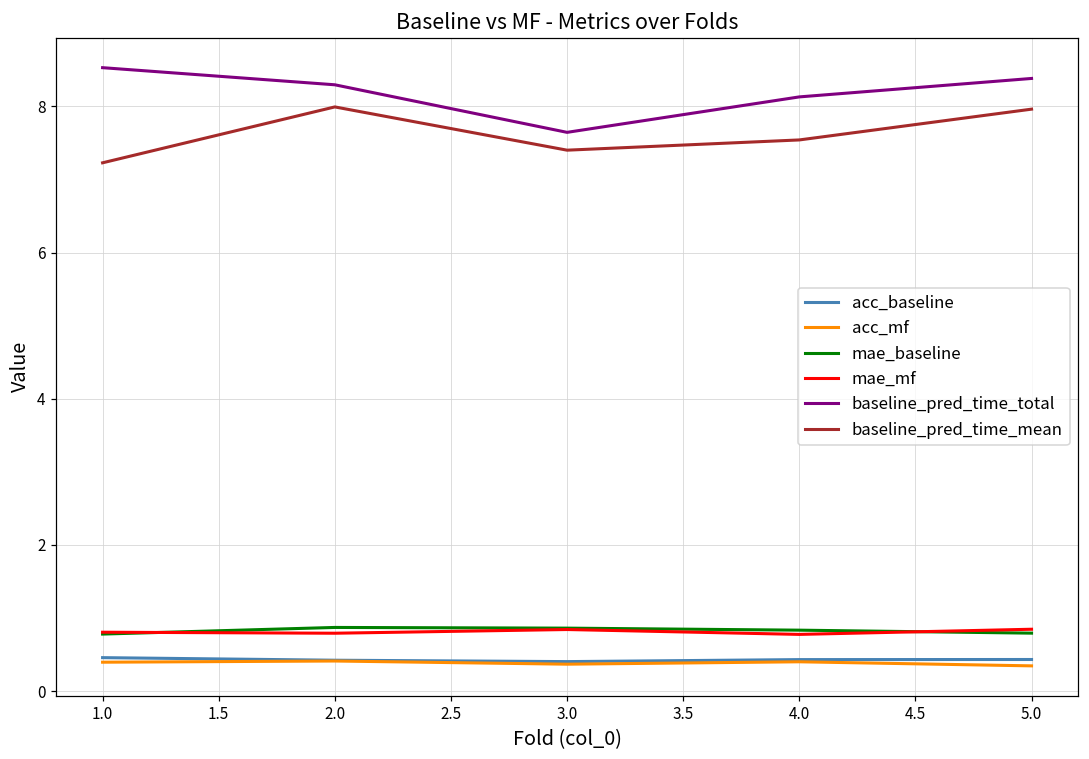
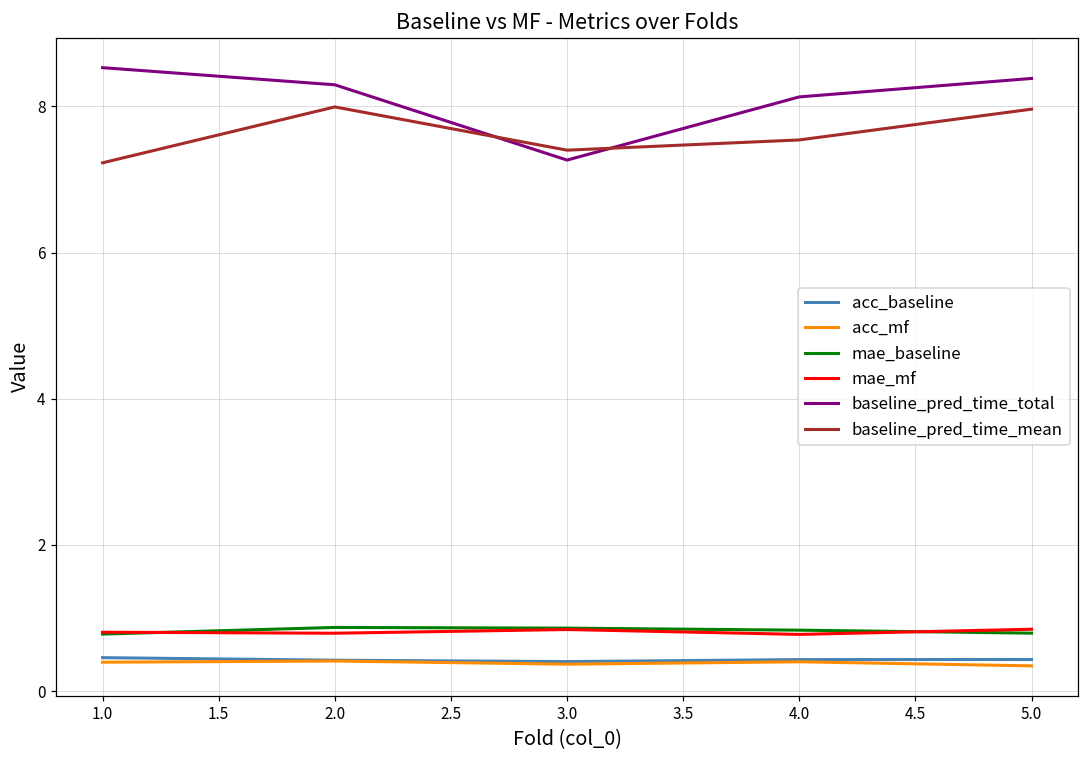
  {
    "acc_baseline": {
      "1.0": 0.5,
      "5.0": 0.4
    },
    "acc_mf": {
      "1.0": 0.4,
      "5.0": 0.3
    },
    "mae_baseline": {
      "2.0": 0.9,
      "4.0": 0.8,
      "5.0": 0.8
    },
    "mae_mf": {
      "2.0": 0.8,
      "4.0": 0.8,
      "5.0": 0.8
    },
    "baseline_pred_time_total": {
      "1.0": 8.5,
      "2.0": 8.3,
-     "3.0": 7.6,
+     "3.0": 7.3,
      "4.0": 8.1,
      "5.0": 8.4
    },
    "baseline_pred_time_mean": {
      "1.0": 7.2,
      "2.0": 8.0,
      "3.0": 7.4,
      "4.0": 7.5,
      "5.0": 8.0
    }
  }
